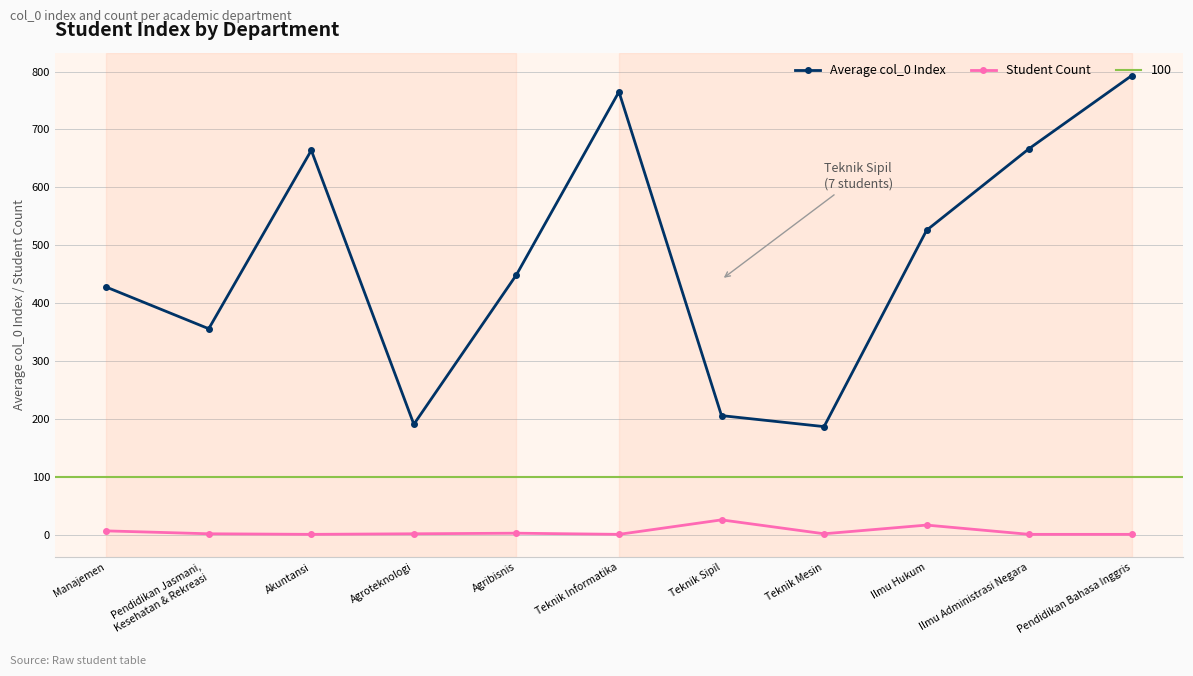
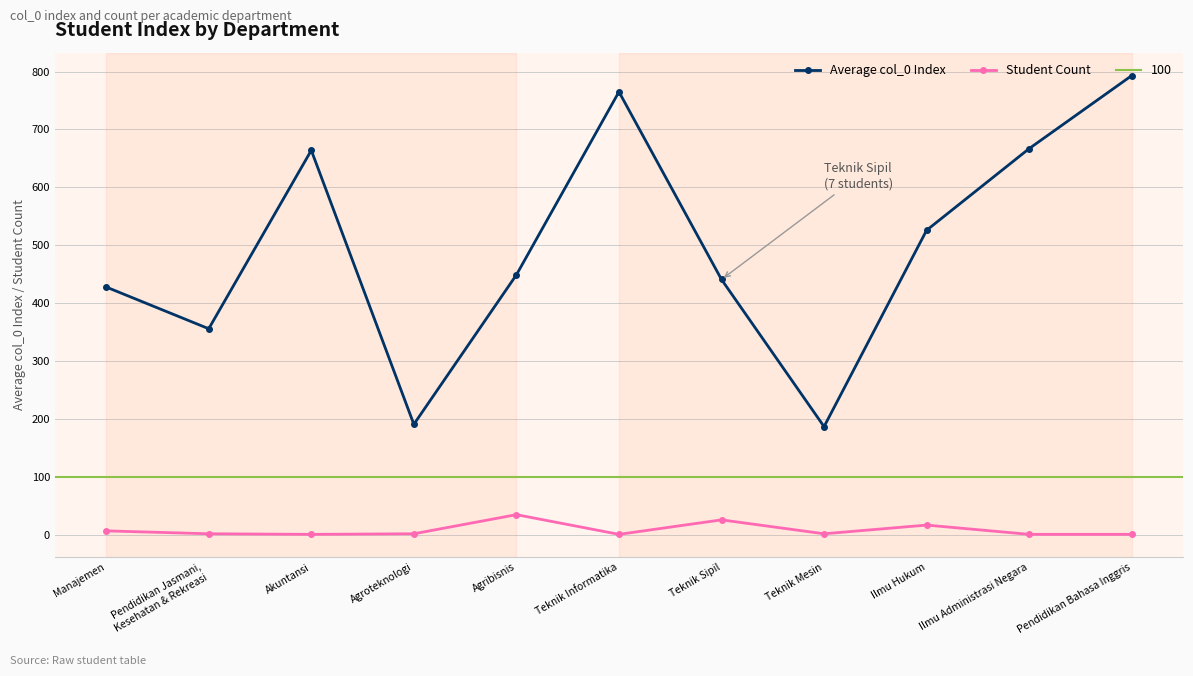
  {
    "Average col_0 Index": {
      "Manajemen": 430,
      "Pendidikan Jasmani, Kesehatan & Rekreasi": 360,
      "Akuntansi": 660,
      "Agroteknologi": 190,
      "Agribisnis": 450,
      "Teknik Informatika": 770,
-     "Teknik Sipil": 210,
+     "Teknik Sipil": 440,
      "Teknik Mesin": 190,
      "Ilmu Hukum": 530,
      "Ilmu Administrasi Negara": 670,
      "Pendidikan Bahasa Inggris": 790
    },
    "Student Count": {
      "Manajemen": 10,
      "Pendidikan Jasmani, Kesehatan & Rekreasi": 0,
      "Akuntansi": 0,
      "Agroteknologi": 0,
-     "Agribisnis": 0,
+     "Agribisnis": 40,
      "Teknik Informatika": 0,
      "Teknik Sipil": 30,
      "Teknik Mesin": 0,
      "Ilmu Hukum": 20,
      "Ilmu Administrasi Negara": 0,
      "Pendidikan Bahasa Inggris": 0
    }
  }
